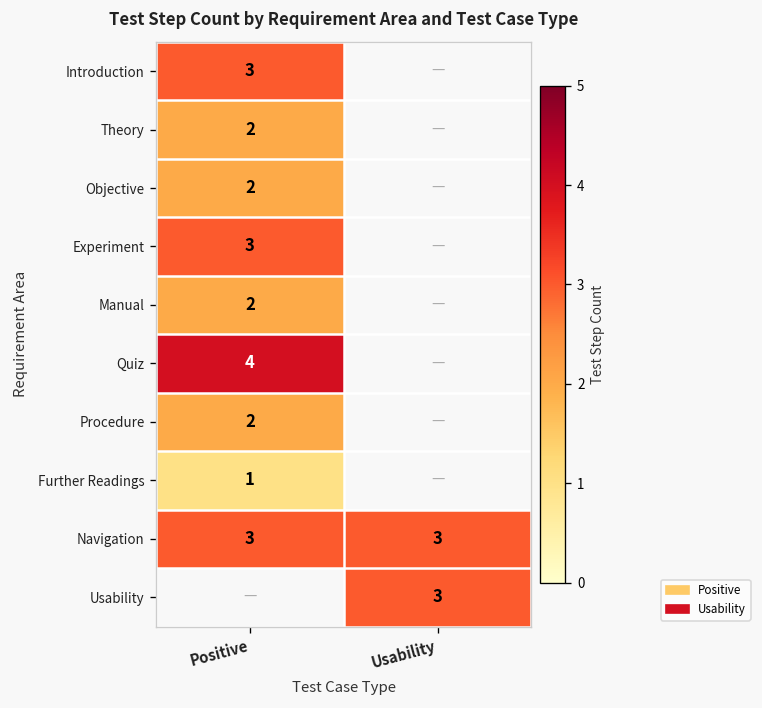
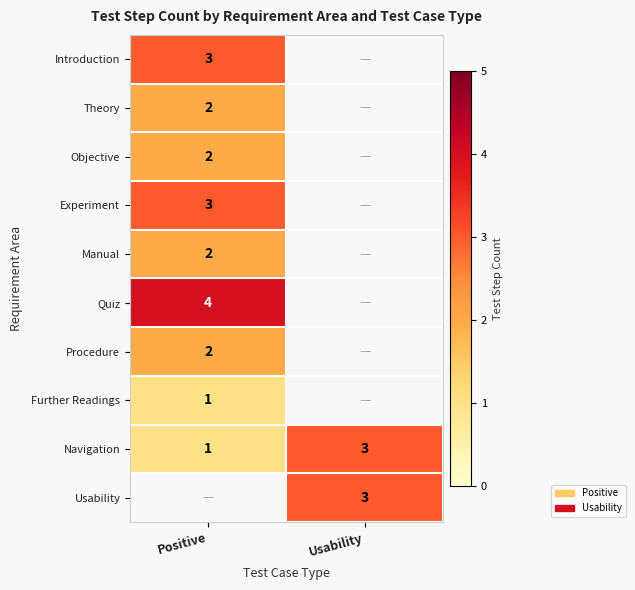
  {
    "Introduction": {
      "Positive": 3
    },
    "Theory": {
      "Positive": 2
    },
    "Objective": {
      "Positive": 2
    },
    "Experiment": {
      "Positive": 3
    },
    "Manual": {
      "Positive": 2
    },
    "Quiz": {
      "Positive": 4
    },
    "Procedure": {
      "Positive": 2
    },
    "Further Readings": {
      "Positive": 1
    },
    "Navigation": {
-     "Positive": 3,
+     "Positive": 1,
      "Usability": 3
    },
    "Usability": {
      "Usability": 3
    }
  }
